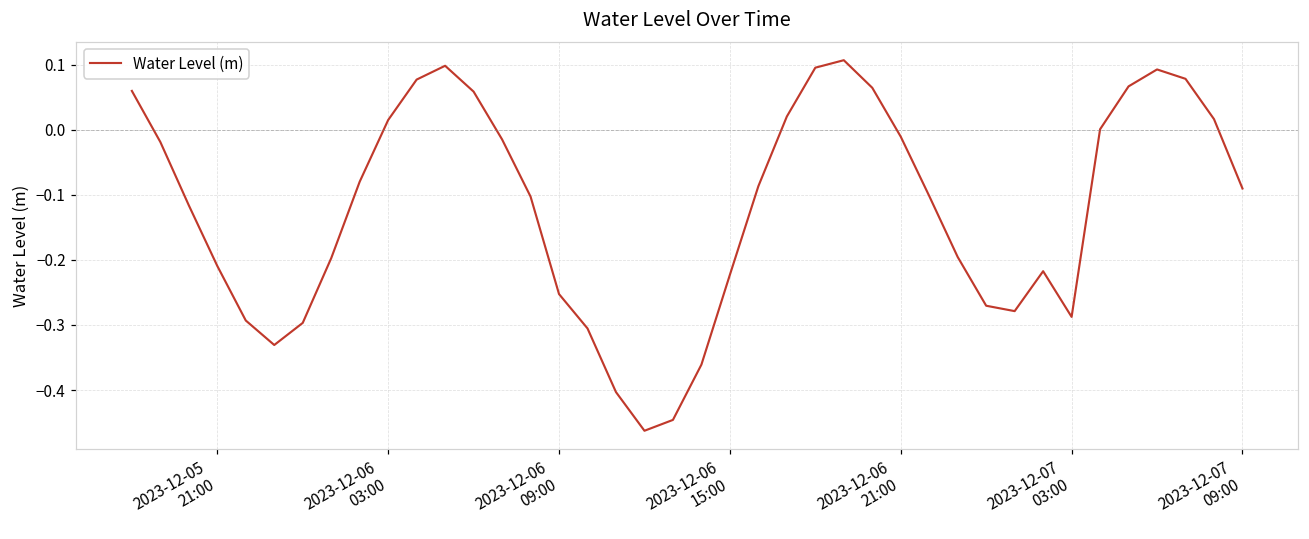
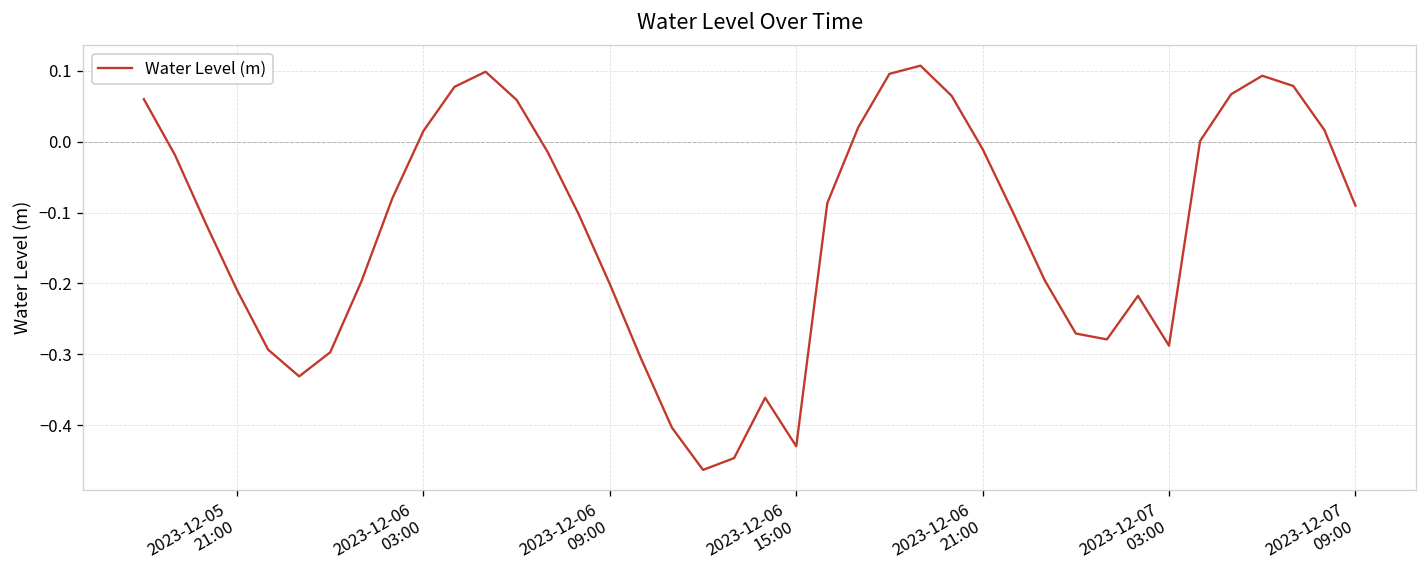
  {
    "2023-12-05 21:00": -0.21,
    "2023-12-06 03:00": 0.01,
-   "2023-12-06 09:00": -0.25,
-   "2023-12-06 15:00": -0.22,
+   "2023-12-06 09:00": -0.20,
+   "2023-12-06 15:00": -0.43,
    "2023-12-06 21:00": -0.01,
    "2023-12-07 03:00": -0.29,
    "2023-12-07 09:00": -0.09
  }
